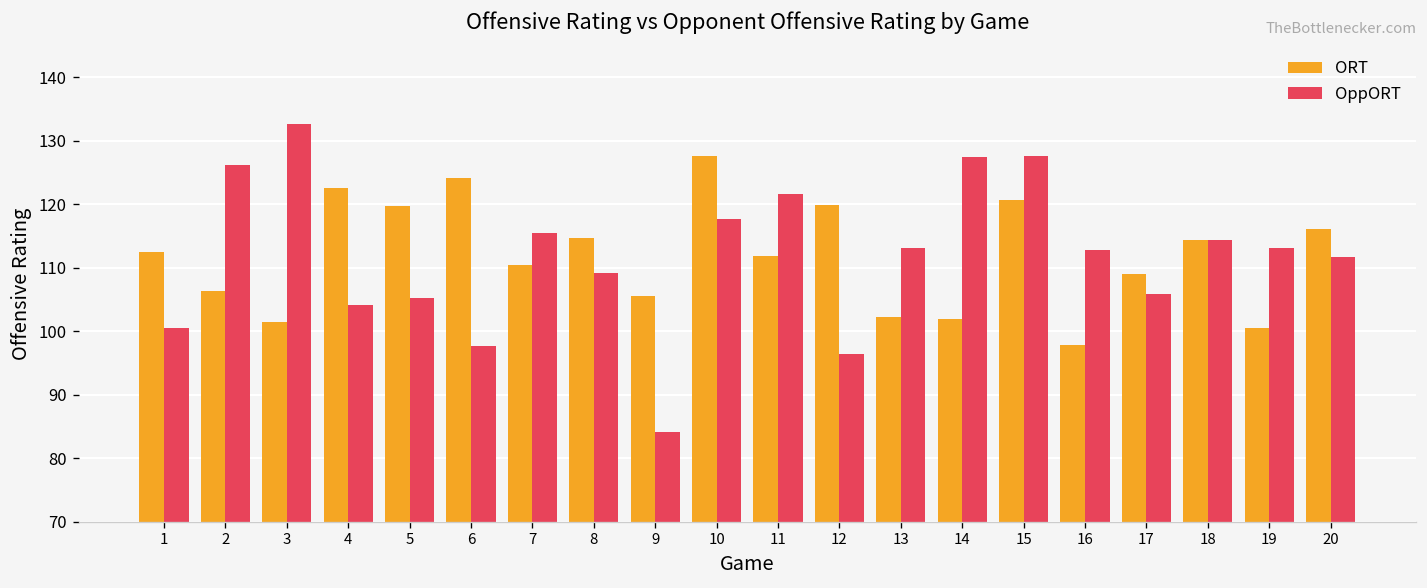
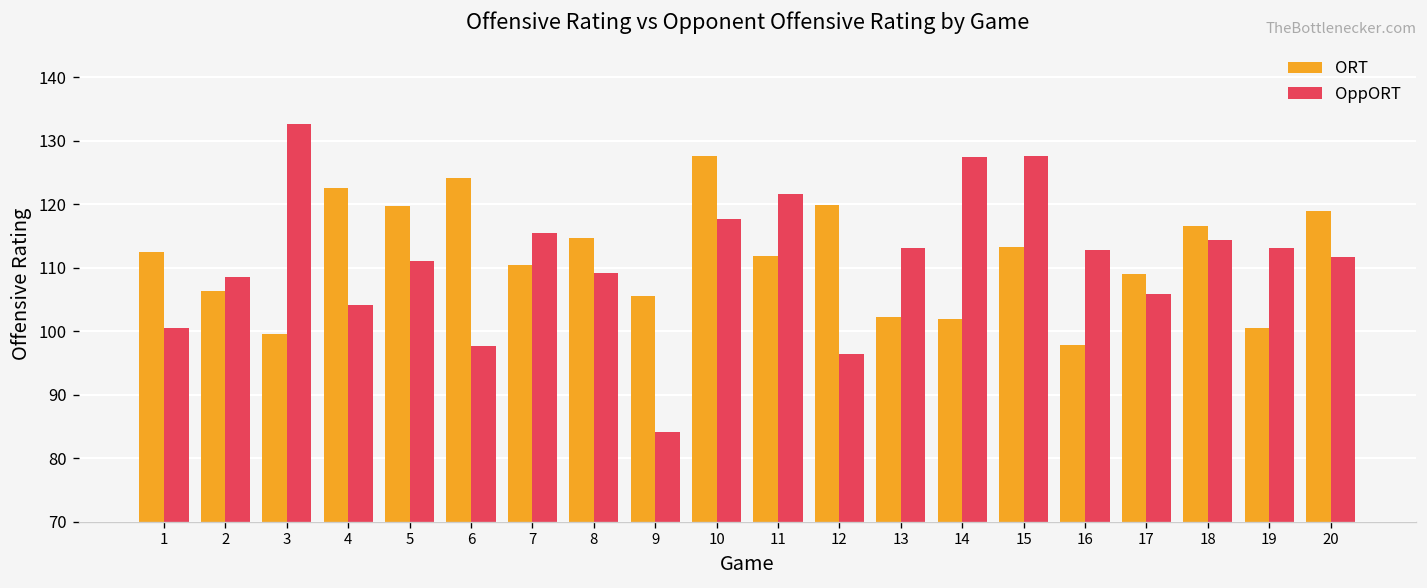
  {
    "ORT": {
      "1": 113,
      "2": 106,
-     "3": 101,
+     "3": 100,
      "4": 123,
      "5": 120,
      "6": 124,
      "7": 110,
      "8": 115,
      "9": 106,
      "10": 128,
      "11": 112,
      "12": 120,
      "13": 102,
      "14": 102,
-     "15": 121,
+     "15": 113,
      "16": 98,
      "17": 109,
-     "18": 114,
+     "18": 117,
      "19": 101,
-     "20": 116
+     "20": 119
    },
    "OppORT": {
      "1": 101,
-     "2": 126,
+     "2": 109,
      "3": 133,
      "4": 104,
-     "5": 105,
+     "5": 111,
      "6": 98,
      "7": 115,
      "8": 109,
      "9": 84,
      "10": 118,
      "11": 122,
      "12": 96,
      "13": 113,
      "14": 128,
      "15": 128,
      "16": 113,
      "17": 106,
      "18": 114,
      "19": 113,
      "20": 112
    }
  }
